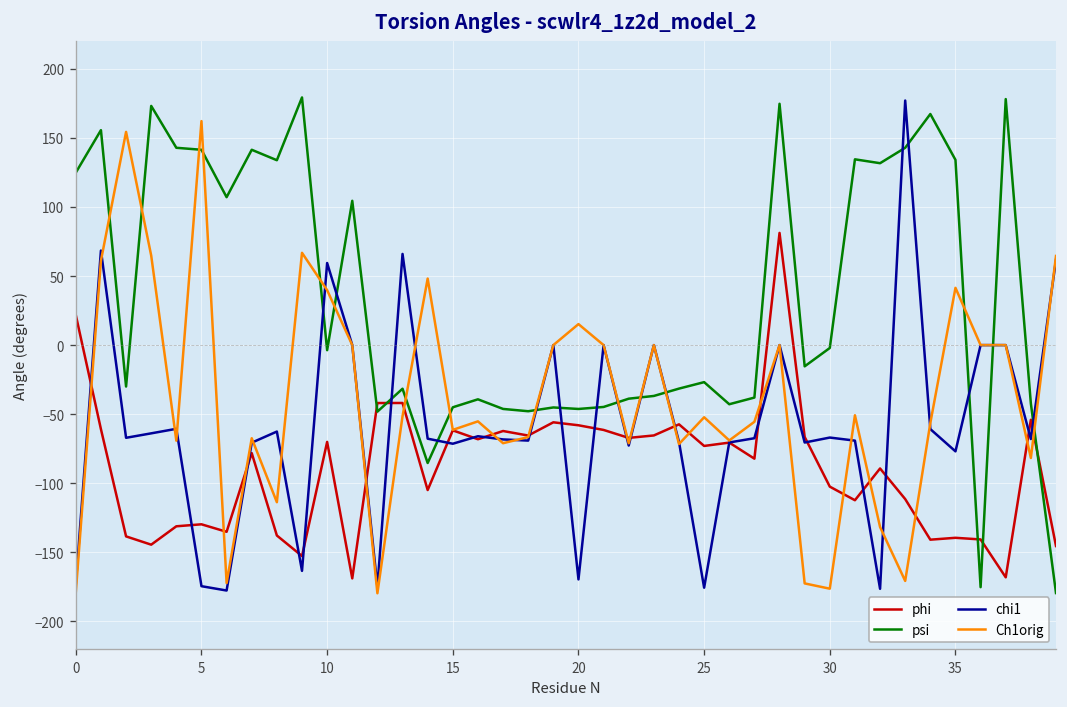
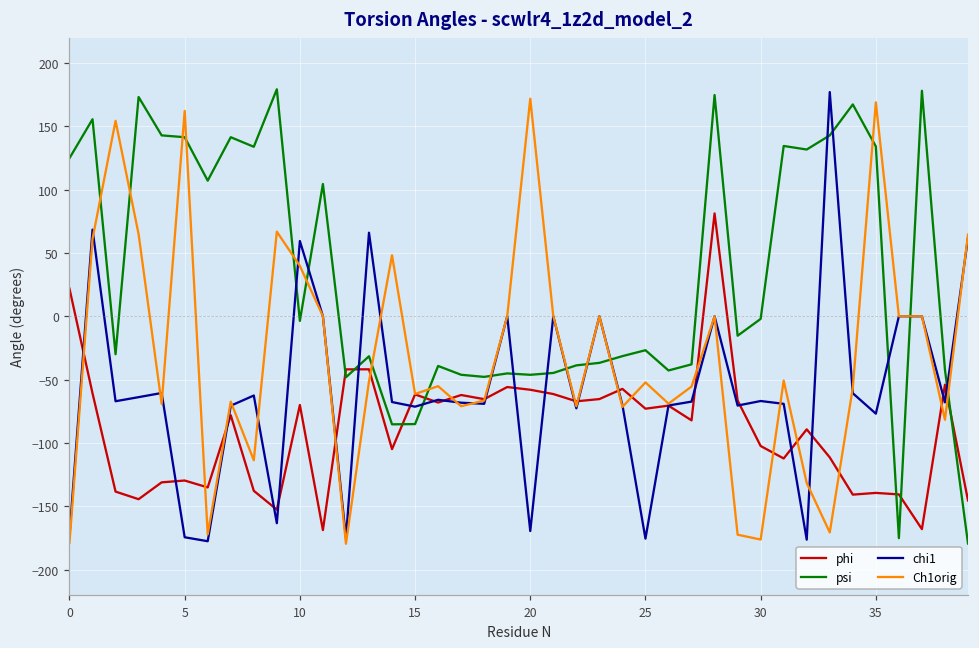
  {
    "phi": {
      "0": 22,
      "5": -130,
      "10": -70,
      "20": -58,
      "25": -73,
      "30": -102,
      "35": -139
    },
    "psi": {
      "0": 125,
      "5": 141,
      "10": -4,
-     "15": -45,
+     "15": -85,
      "20": -46,
      "25": -27,
      "30": -2,
      "35": 134
    },
    "chi1": {
      "0": -173,
      "5": -174,
      "10": 59,
      "15": -71,
      "20": -170,
      "25": -176,
      "30": -67,
      "35": -77
    },
    "Ch1orig": {
      "0": -179,
      "5": 162,
      "10": 40,
-     "20": 15,
+     "20": 172,
      "25": -52,
      "30": -176,
-     "35": 41
+     "35": 169
    }
  }
